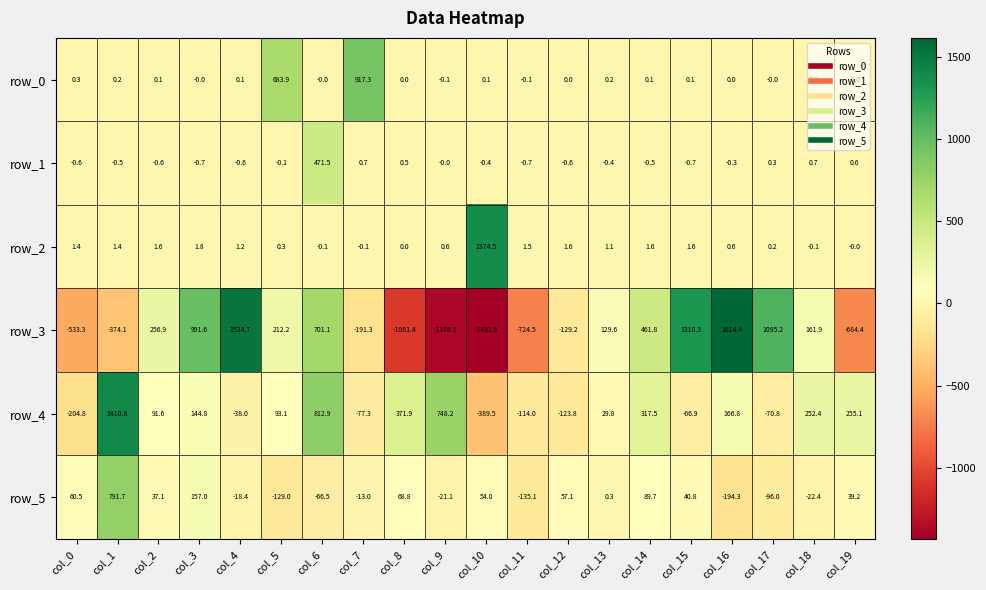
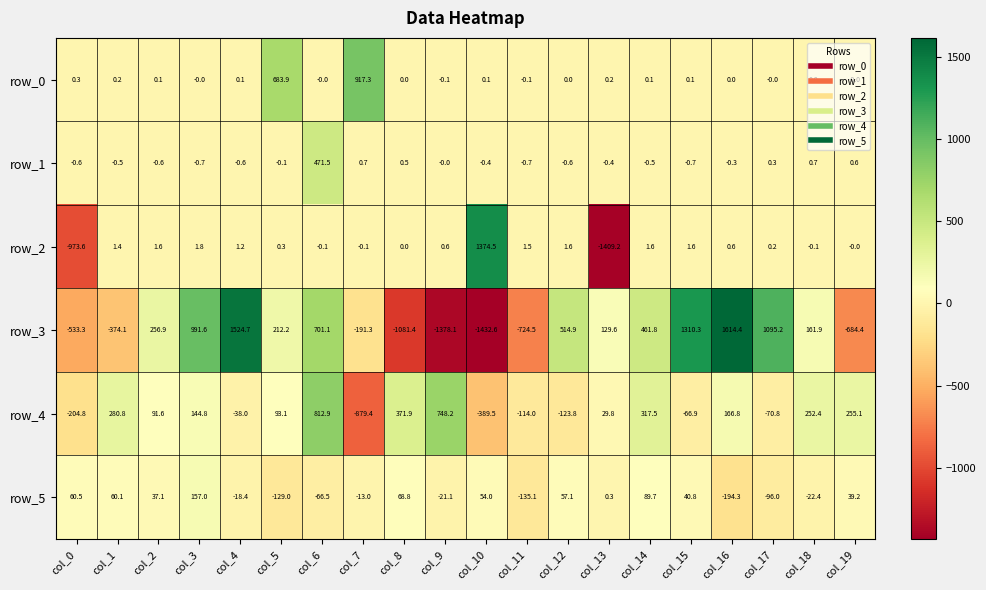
  {
    "row_0": {
      "col_0": 0.3,
      "col_1": 0.2,
      "col_2": 0.1,
      "col_3": -0.0,
      "col_4": 0.1,
      "col_5": 683.9,
      "col_6": -0.0,
      "col_7": 917.3,
      "col_8": 0.0,
      "col_9": -0.1,
      "col_10": 0.1,
      "col_11": -0.1,
      "col_12": 0.0,
      "col_13": 0.2,
      "col_14": 0.1,
      "col_15": 0.1,
      "col_16": 0.0,
      "col_17": -0.0
    },
    "row_1": {
      "col_0": -0.6,
      "col_1": -0.5,
      "col_2": -0.6,
      "col_3": -0.7,
      "col_4": -0.6,
      "col_5": -0.1,
      "col_6": 471.5,
      "col_7": 0.7,
      "col_8": 0.5,
      "col_9": -0.0,
      "col_10": -0.4,
      "col_11": -0.7,
      "col_12": -0.6,
      "col_13": -0.4,
      "col_14": -0.5,
      "col_15": -0.7,
      "col_16": -0.3,
      "col_17": 0.3,
      "col_18": 0.7,
      "col_19": 0.6
    },
    "row_2": {
-     "col_0": 1.4,
+     "col_0": -973.6,
      "col_1": 1.4,
      "col_2": 1.6,
      "col_3": 1.8,
      "col_4": 1.2,
      "col_5": 0.3,
      "col_6": -0.1,
      "col_7": -0.1,
      "col_8": 0.0,
      "col_9": 0.6,
      "col_10": 1374.5,
      "col_11": 1.5,
      "col_12": 1.6,
-     "col_13": 1.1,
+     "col_13": -1409.2,
      "col_14": 1.6,
      "col_15": 1.6,
      "col_16": 0.6,
      "col_17": 0.2,
      "col_18": -0.1,
      "col_19": -0.0
    },
    "row_3": {
      "col_0": -533.3,
      "col_1": -374.1,
      "col_2": 256.9,
      "col_3": 991.6,
      "col_4": 1524.7,
      "col_5": 212.2,
      "col_6": 701.1,
      "col_7": -191.3,
      "col_8": -1081.4,
      "col_9": -1378.1,
      "col_10": -1432.6,
      "col_11": -724.5,
-     "col_12": -129.2,
+     "col_12": 514.9,
      "col_13": 129.6,
      "col_14": 461.8,
      "col_15": 1310.3,
      "col_16": 1614.4,
      "col_17": 1095.2,
      "col_18": 161.9,
      "col_19": -684.4
    },
    "row_4": {
      "col_0": -204.8,
-     "col_1": 1410.8,
+     "col_1": 280.8,
      "col_2": 91.6,
      "col_3": 144.8,
      "col_4": -38.0,
      "col_5": 93.1,
      "col_6": 812.9,
-     "col_7": -77.3,
+     "col_7": -879.4,
      "col_8": 371.9,
      "col_9": 748.2,
      "col_10": -389.5,
      "col_11": -114.0,
      "col_12": -123.8,
      "col_13": 29.8,
      "col_14": 317.5,
      "col_15": -66.9,
      "col_16": 166.8,
      "col_17": -70.8,
      "col_18": 252.4,
      "col_19": 255.1
    },
    "row_5": {
      "col_0": 60.5,
-     "col_1": 791.7,
+     "col_1": 60.1,
      "col_2": 37.1,
      "col_3": 157.0,
      "col_4": -18.4,
      "col_5": -129.0,
      "col_6": -66.5,
      "col_7": -13.0,
      "col_8": 68.8,
      "col_9": -21.1,
      "col_10": 54.0,
      "col_11": -135.1,
      "col_12": 57.1,
      "col_13": 0.3,
      "col_14": 89.7,
      "col_15": 40.8,
      "col_16": -194.3,
      "col_17": -96.0,
      "col_18": -22.4,
      "col_19": 39.2
    }
  }
